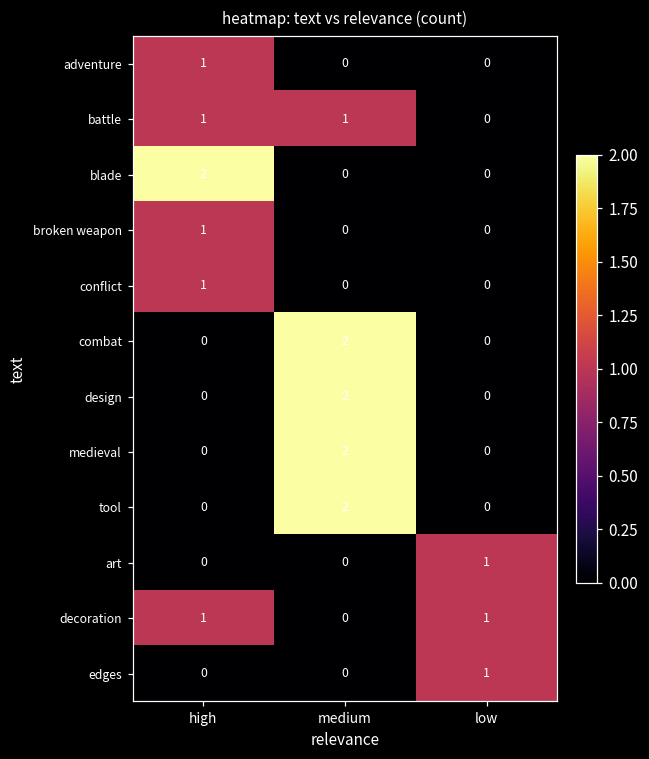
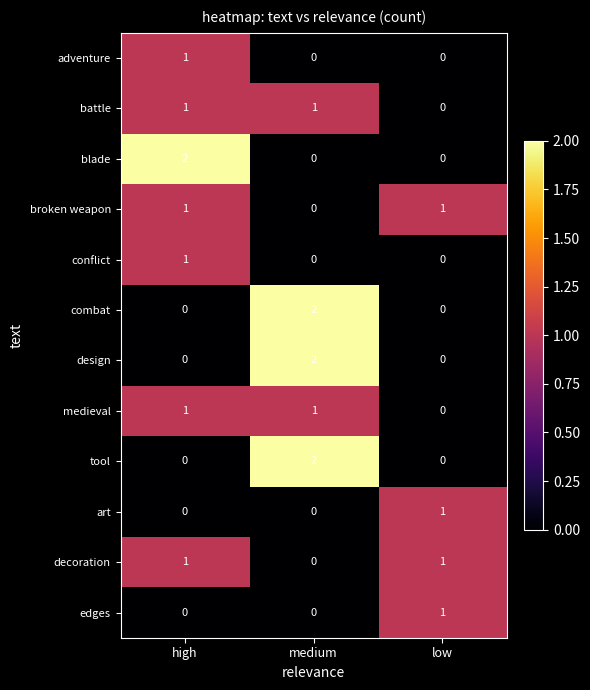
  {
    "adventure": {
      "high": 1,
      "medium": 0,
      "low": 0
    },
    "battle": {
      "high": 1,
      "medium": 1,
      "low": 0
    },
    "blade": {
      "high": 2,
      "medium": 0,
      "low": 0
    },
    "broken weapon": {
      "high": 1,
      "medium": 0,
-     "low": 0
+     "low": 1
    },
    "conflict": {
      "high": 1,
      "medium": 0,
      "low": 0
    },
    "combat": {
      "high": 0,
      "medium": 2,
      "low": 0
    },
    "design": {
      "high": 0,
      "medium": 2,
      "low": 0
    },
    "medieval": {
-     "high": 0,
-     "medium": 2,
+     "high": 1,
+     "medium": 1,
      "low": 0
    },
    "tool": {
      "high": 0,
      "medium": 2,
      "low": 0
    },
    "art": {
      "high": 0,
      "medium": 0,
      "low": 1
    },
    "decoration": {
      "high": 1,
      "medium": 0,
      "low": 1
    },
    "edges": {
      "high": 0,
      "medium": 0,
      "low": 1
    }
  }
